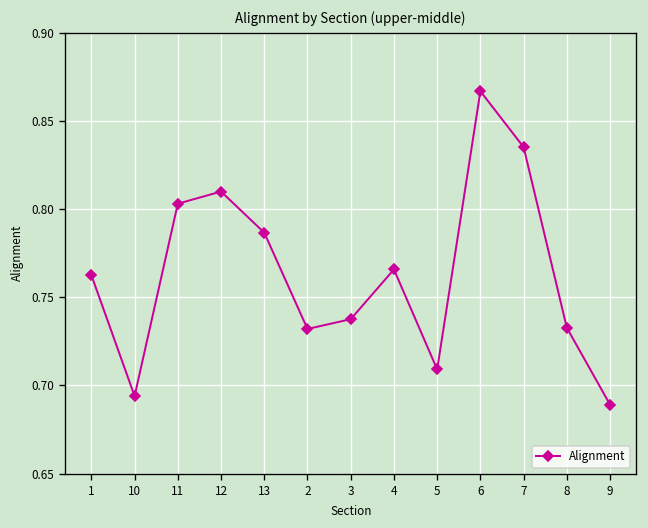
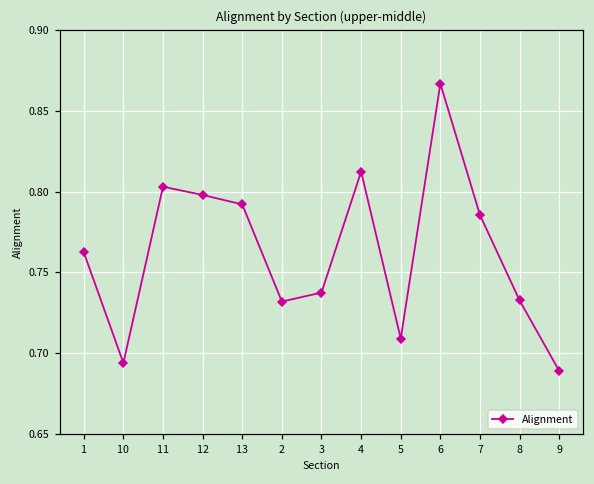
  {
    "1": 0.763,
    "10": 0.694,
    "11": 0.803,
-   "12": 0.810,
-   "13": 0.787,
+   "12": 0.798,
+   "13": 0.792,
    "2": 0.732,
    "3": 0.738,
-   "4": 0.766,
+   "4": 0.812,
    "5": 0.709,
    "6": 0.867,
-   "7": 0.835,
+   "7": 0.785,
    "8": 0.733,
    "9": 0.689
  }
